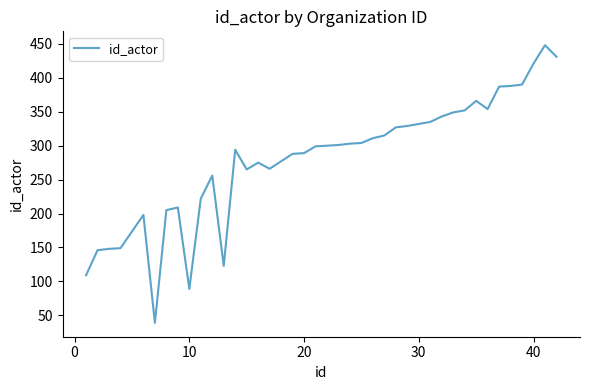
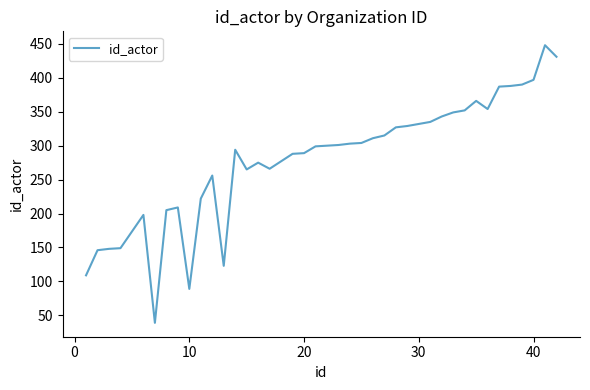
  {
    "10": 90,
    "20": 290,
    "30": 330,
-   "40": 420
+   "40": 400
  }
